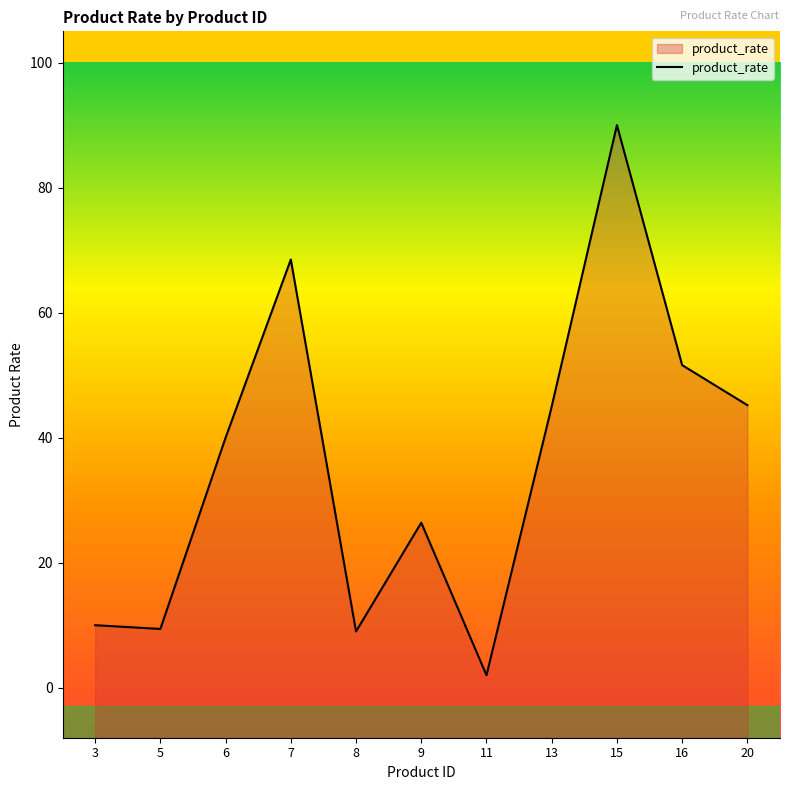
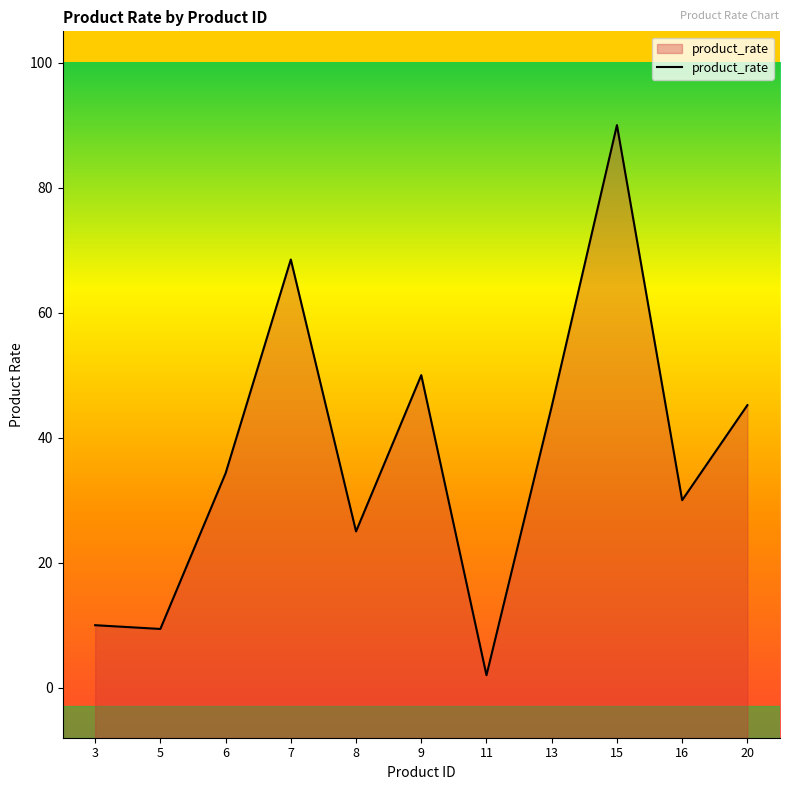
  {
    "3": 10,
    "5": 9,
-   "6": 40,
+   "6": 34,
    "7": 69,
-   "8": 9,
-   "9": 26,
+   "8": 25,
+   "9": 50,
    "11": 2,
    "13": 45,
    "15": 90,
-   "16": 52,
+   "16": 30,
    "20": 45
  }
